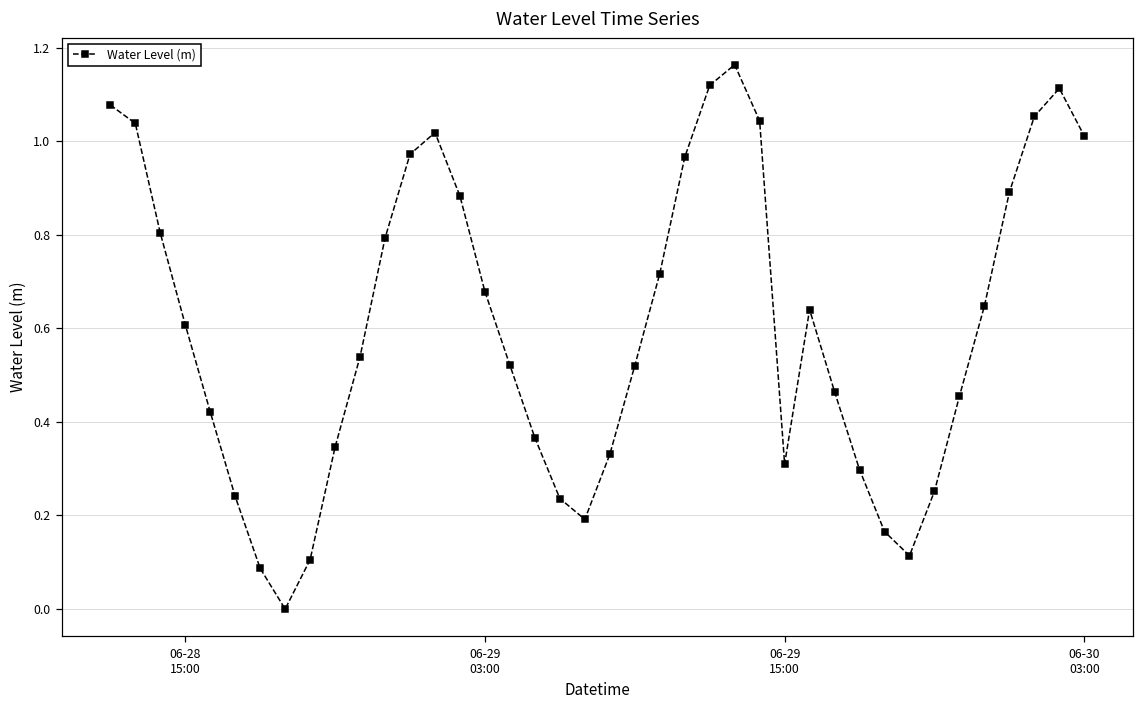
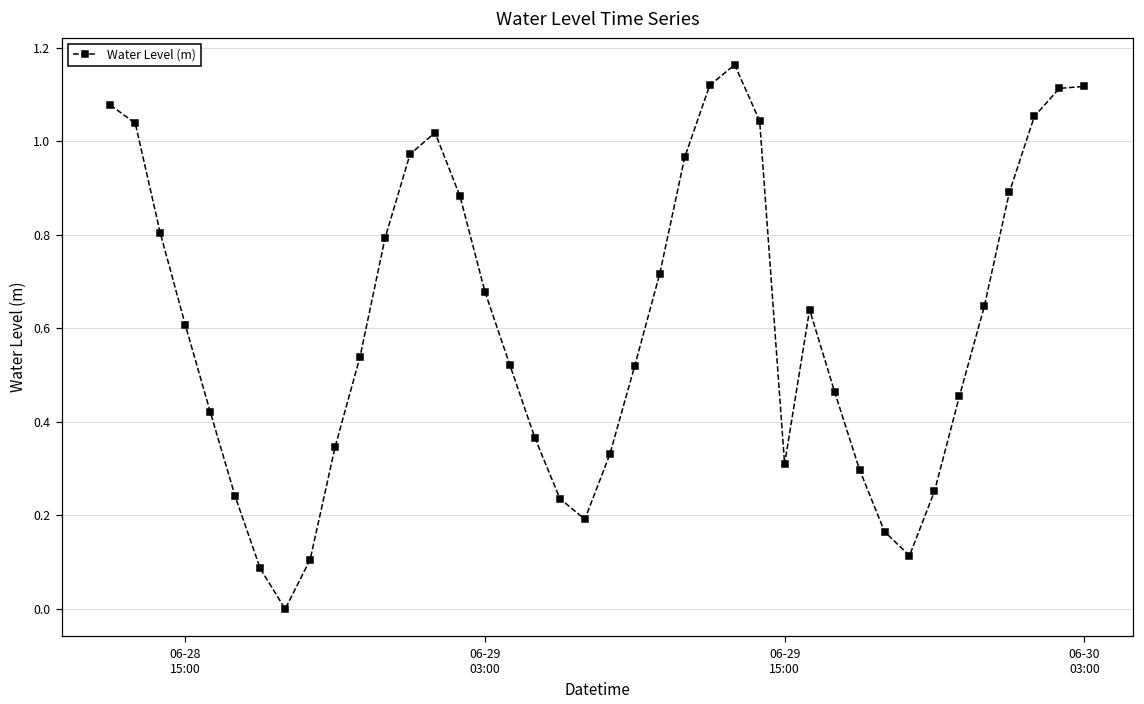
  {
    "06-28 15:00": 0.61,
    "06-29 03:00": 0.68,
    "06-29 15:00": 0.31,
-   "06-30 03:00": 1.01
+   "06-30 03:00": 1.12
  }
